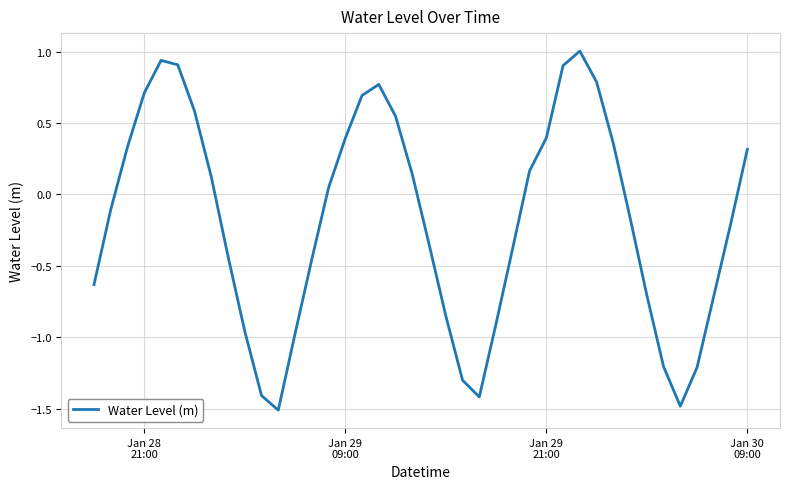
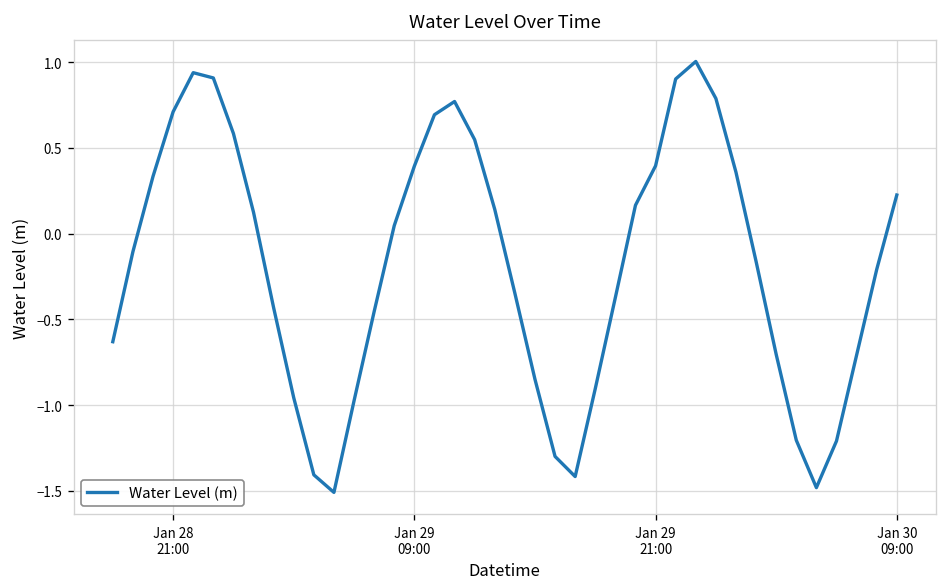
  {
    "Jan 28 21:00": 0.71,
    "Jan 29 09:00": 0.39,
    "Jan 29 21:00": 0.39,
-   "Jan 30 09:00": 0.32
+   "Jan 30 09:00": 0.22
  }
